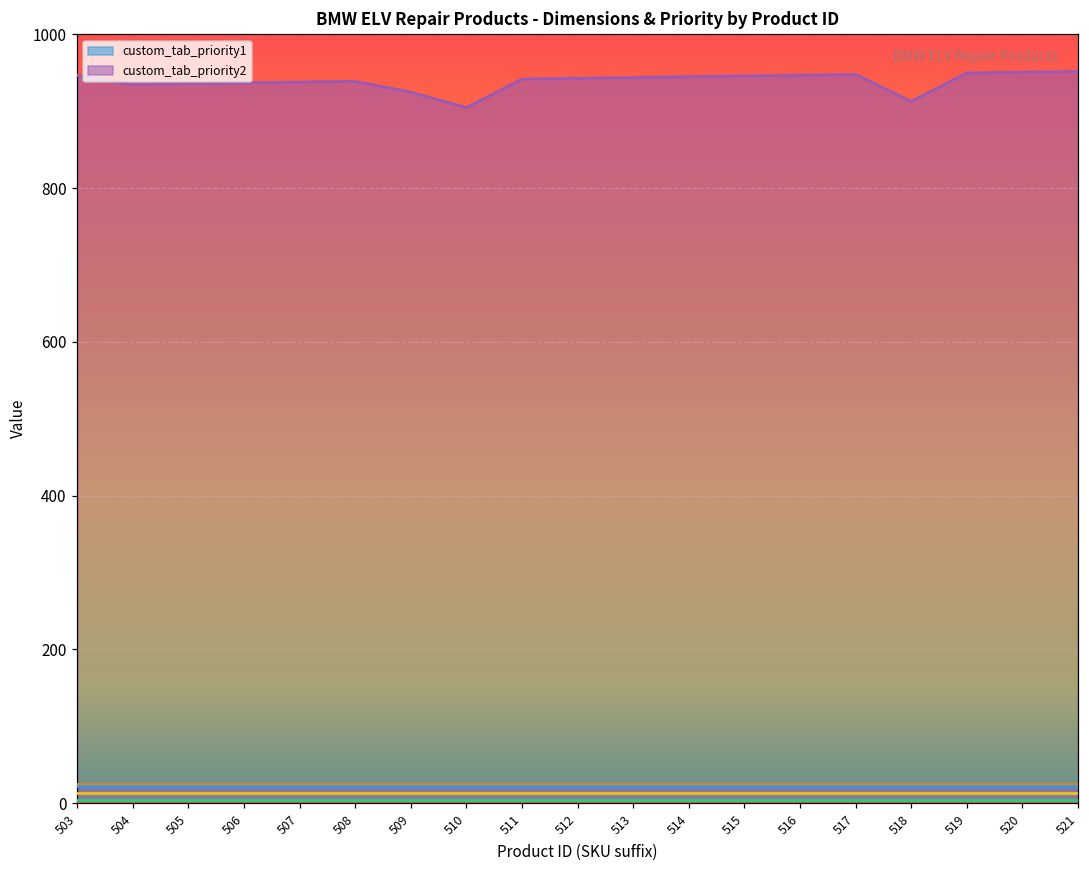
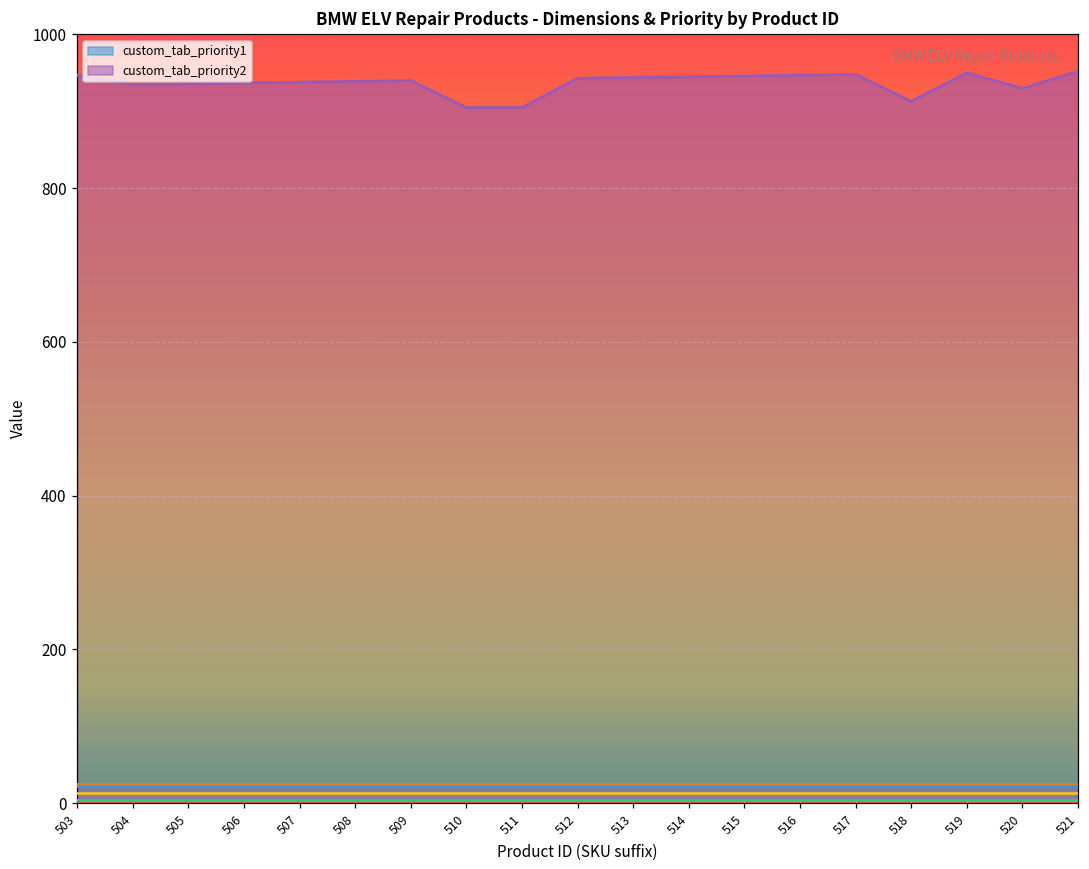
  {
    "custom_tab_priority2": {
      "503": 950,
      "504": 940,
      "505": 940,
      "506": 940,
      "507": 940,
      "508": 940,
-     "509": 930,
+     "509": 940,
      "510": 910,
-     "511": 940,
+     "511": 910,
      "512": 940,
      "513": 940,
      "514": 950,
      "515": 950,
      "516": 950,
      "517": 950,
      "518": 910,
      "519": 950,
-     "520": 950,
+     "520": 930,
      "521": 950
    }
  }
